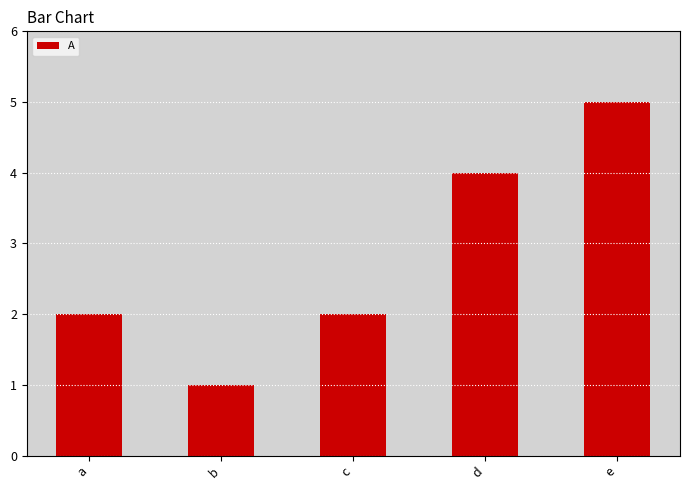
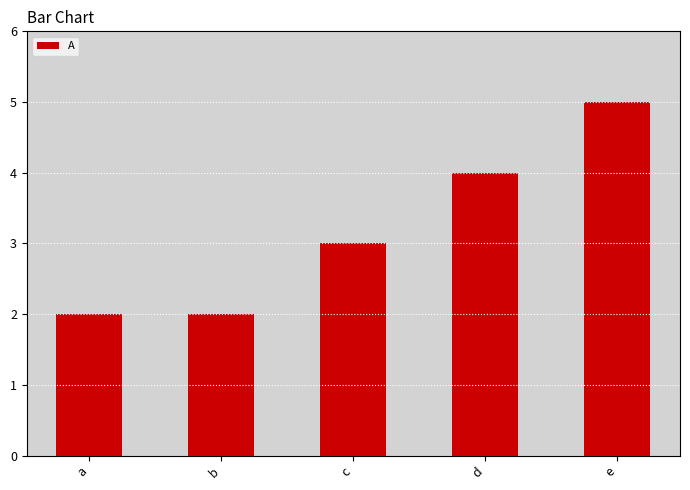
  {
    "a": 2,
-   "b": 1,
-   "c": 2,
+   "b": 2,
+   "c": 3,
    "d": 4,
    "e": 5
  }
